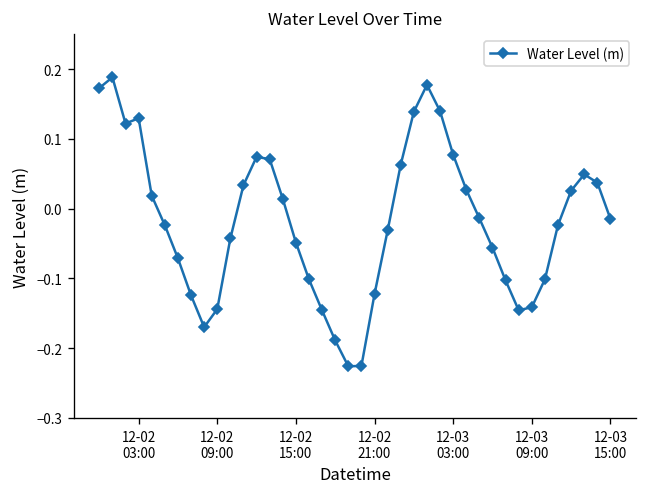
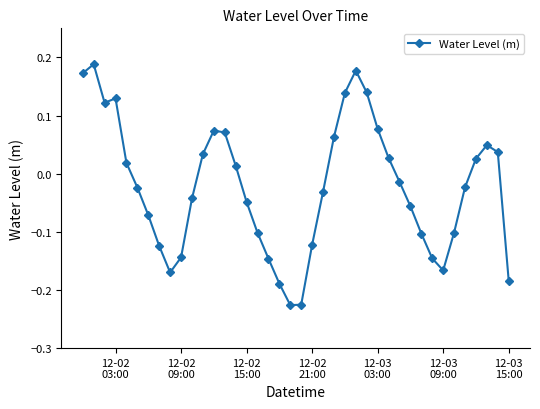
  {
    "12-02 03:00": 0.13,
    "12-02 09:00": -0.14,
    "12-02 15:00": -0.05,
    "12-02 21:00": -0.12,
    "12-03 03:00": 0.08,
-   "12-03 09:00": -0.14,
-   "12-03 15:00": -0.01
+   "12-03 09:00": -0.17,
+   "12-03 15:00": -0.18
  }
